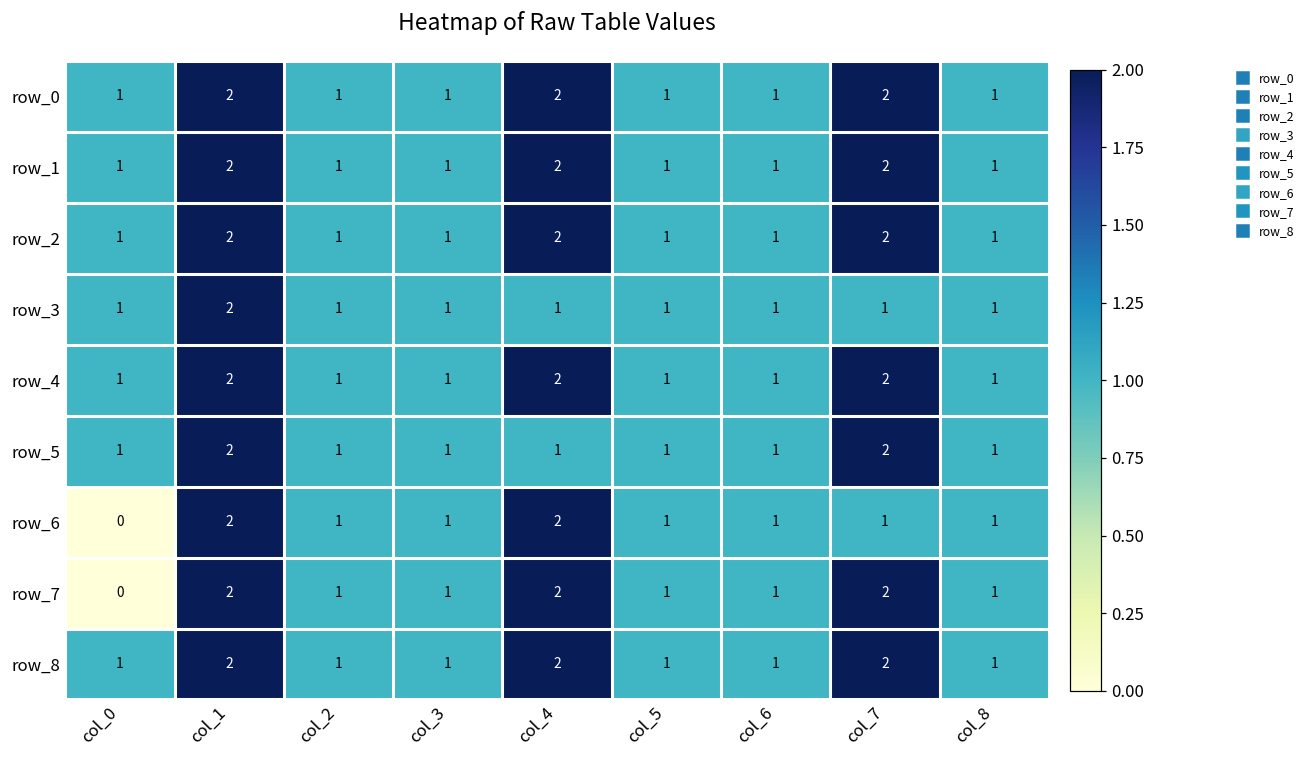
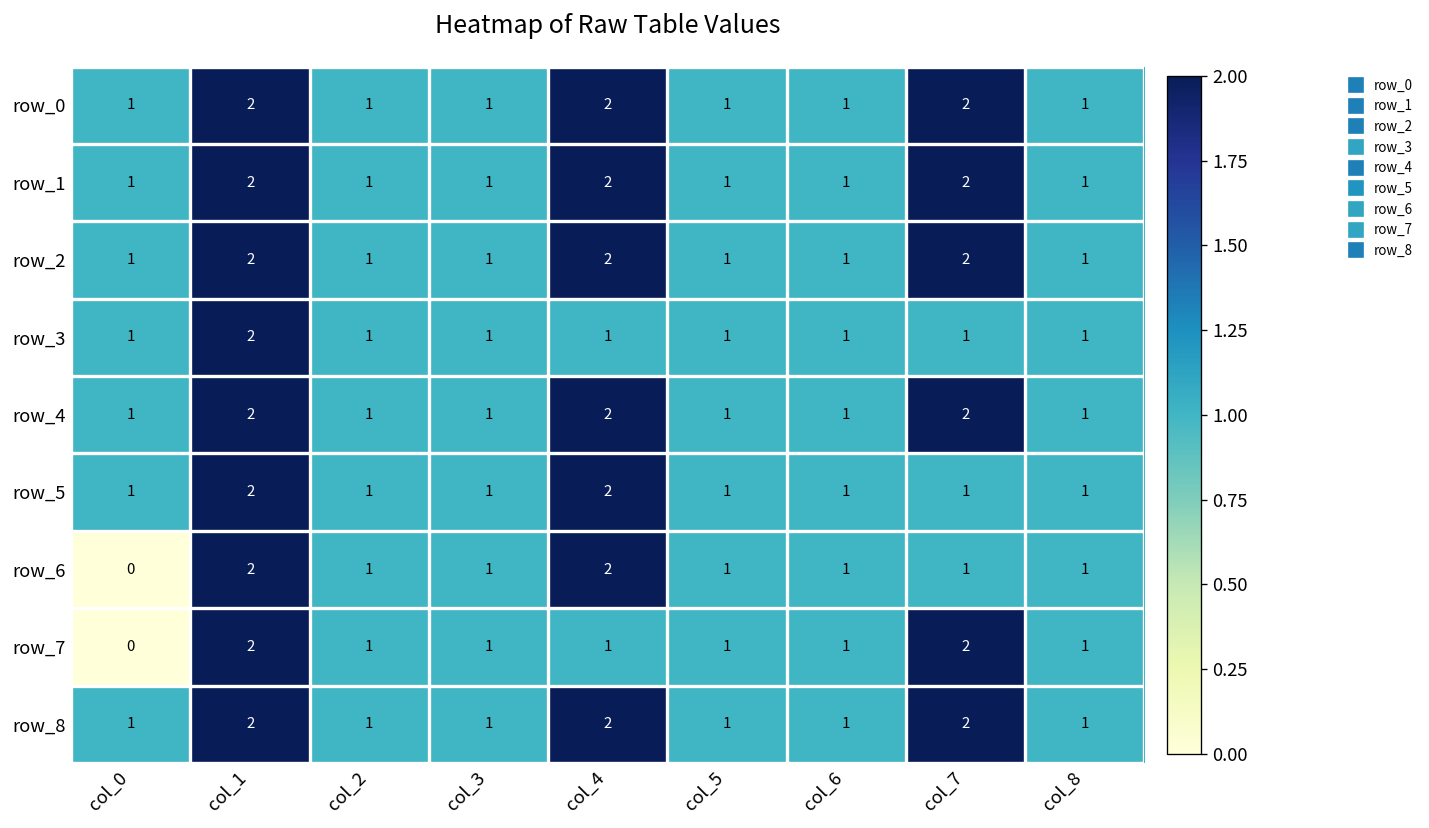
  {
    "row_0": {
      "col_0": 1,
      "col_1": 2,
      "col_2": 1,
      "col_3": 1,
      "col_4": 2,
      "col_5": 1,
      "col_6": 1,
      "col_7": 2,
      "col_8": 1
    },
    "row_1": {
      "col_0": 1,
      "col_1": 2,
      "col_2": 1,
      "col_3": 1,
      "col_4": 2,
      "col_5": 1,
      "col_6": 1,
      "col_7": 2,
      "col_8": 1
    },
    "row_2": {
      "col_0": 1,
      "col_1": 2,
      "col_2": 1,
      "col_3": 1,
      "col_4": 2,
      "col_5": 1,
      "col_6": 1,
      "col_7": 2,
      "col_8": 1
    },
    "row_3": {
      "col_0": 1,
      "col_1": 2,
      "col_2": 1,
      "col_3": 1,
      "col_4": 1,
      "col_5": 1,
      "col_6": 1,
      "col_7": 1,
      "col_8": 1
    },
    "row_4": {
      "col_0": 1,
      "col_1": 2,
      "col_2": 1,
      "col_3": 1,
      "col_4": 2,
      "col_5": 1,
      "col_6": 1,
      "col_7": 2,
      "col_8": 1
    },
    "row_5": {
      "col_0": 1,
      "col_1": 2,
      "col_2": 1,
      "col_3": 1,
-     "col_4": 1,
+     "col_4": 2,
      "col_5": 1,
      "col_6": 1,
-     "col_7": 2,
+     "col_7": 1,
      "col_8": 1
    },
    "row_6": {
      "col_0": 0,
      "col_1": 2,
      "col_2": 1,
      "col_3": 1,
      "col_4": 2,
      "col_5": 1,
      "col_6": 1,
      "col_7": 1,
      "col_8": 1
    },
    "row_7": {
      "col_0": 0,
      "col_1": 2,
      "col_2": 1,
      "col_3": 1,
-     "col_4": 2,
+     "col_4": 1,
      "col_5": 1,
      "col_6": 1,
      "col_7": 2,
      "col_8": 1
    },
    "row_8": {
      "col_0": 1,
      "col_1": 2,
      "col_2": 1,
      "col_3": 1,
      "col_4": 2,
      "col_5": 1,
      "col_6": 1,
      "col_7": 2,
      "col_8": 1
    }
  }
